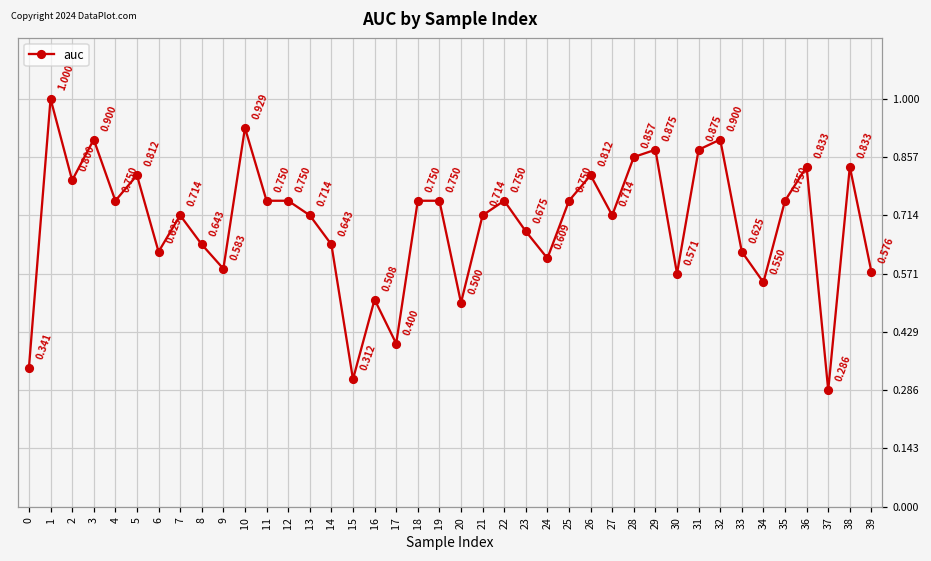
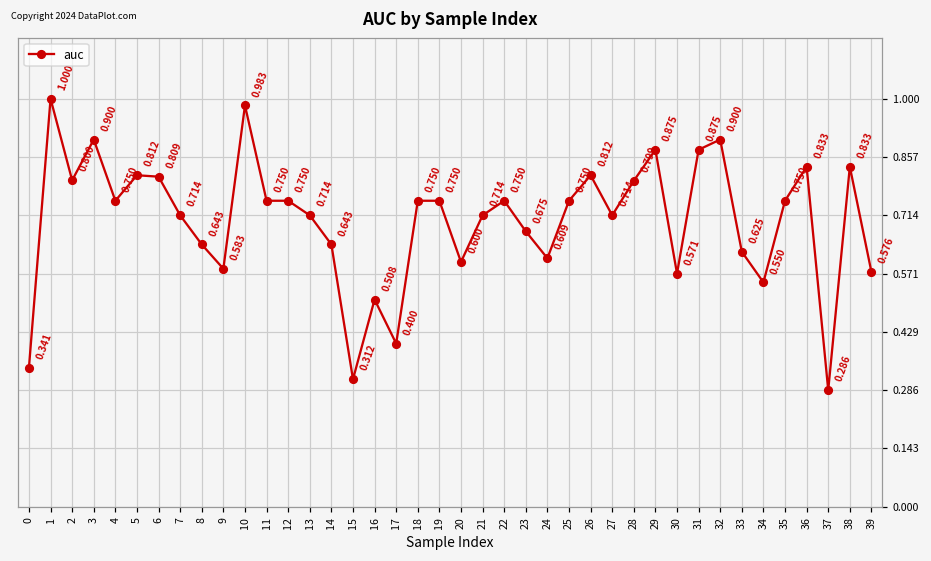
  {
    "0": 0.341,
    "2": 0.800,
    "3": 0.900,
    "5": 0.812,
-   "6": 0.625,
+   "6": 0.809,
    "7": 0.714,
    "8": 0.643,
    "9": 0.583,
-   "10": 0.929,
+   "10": 0.983,
    "12": 0.750,
    "13": 0.714,
    "14": 0.643,
    "15": 0.312,
    "16": 0.508,
    "17": 0.400,
    "19": 0.750,
-   "20": 0.500,
+   "20": 0.600,
    "22": 0.750,
    "23": 0.675,
    "24": 0.609,
    "26": 0.812,
-   "28": 0.857,
+   "28": 0.799,
    "29": 0.875,
    "30": 0.571,
    "32": 0.900,
    "33": 0.625,
    "34": 0.550,
    "36": 0.833,
    "37": 0.286,
    "38": 0.833,
    "39": 0.576
  }
